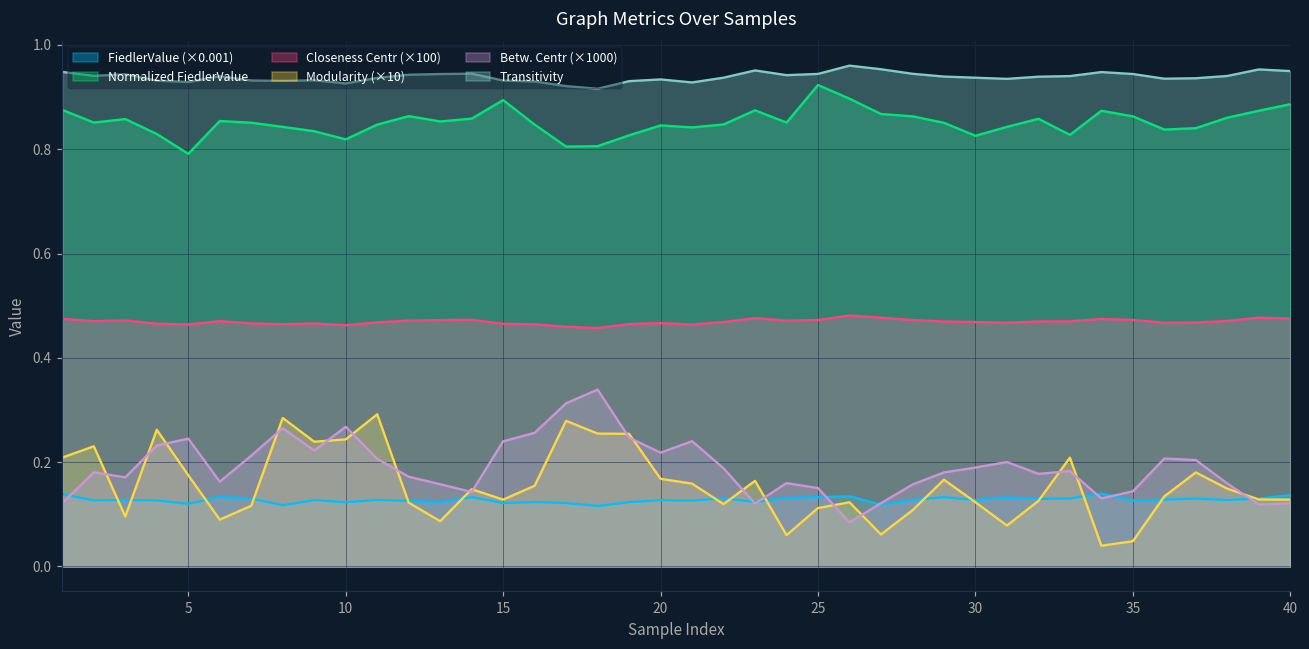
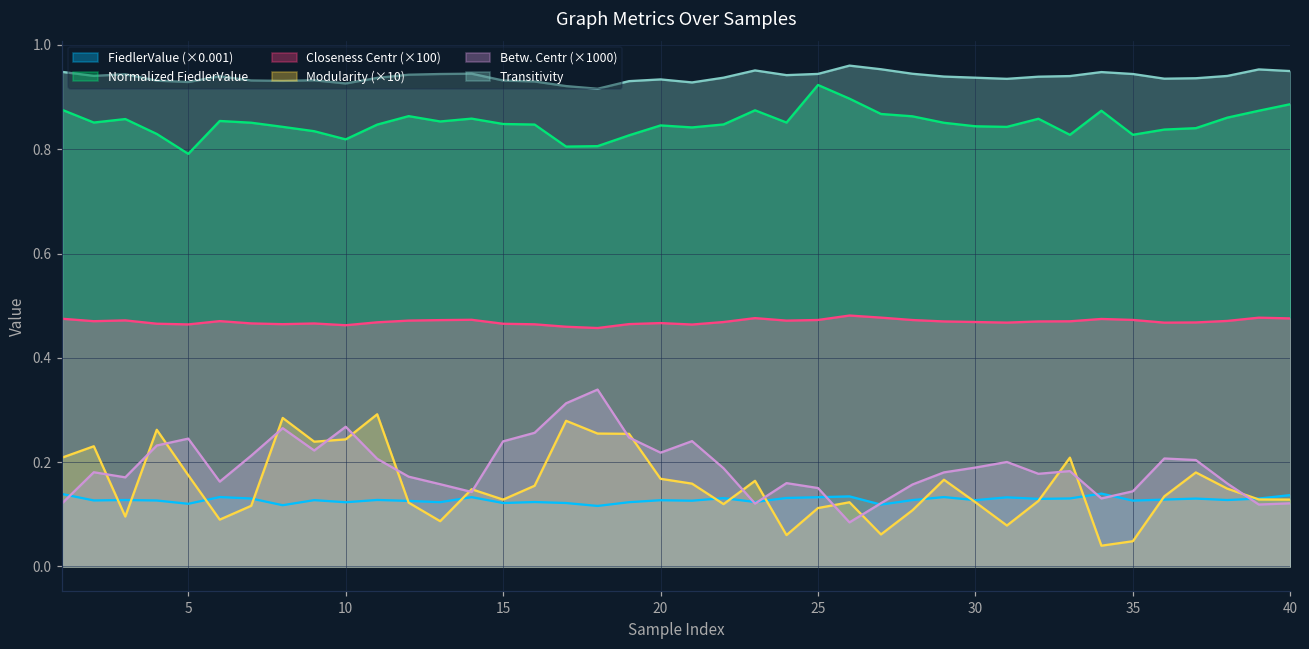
  {
    "FiedlerValue (×0.001)": {
      "5": 0.12,
      "10": 0.12,
      "15": 0.12,
      "20": 0.13,
      "25": 0.13,
      "35": 0.13,
      "40": 0.14
    },
    "Normalized FiedlerValue": {
      "5": 0.79,
      "10": 0.82,
-     "15": 0.89,
+     "15": 0.85,
      "20": 0.85,
      "25": 0.92,
-     "30": 0.83,
-     "35": 0.86,
+     "30": 0.84,
+     "35": 0.83,
      "40": 0.89
    },
    "Closeness Centr (×100)": {
      "5": 0.46,
      "10": 0.46,
      "15": 0.47,
      "20": 0.47,
      "25": 0.47,
      "30": 0.47,
      "35": 0.47,
      "40": 0.48
    },
    "Modularity (×10)": {
      "5": 0.17,
      "10": 0.24,
      "15": 0.13,
      "20": 0.17,
      "25": 0.11,
      "35": 0.05,
      "40": 0.13
    }
  }
